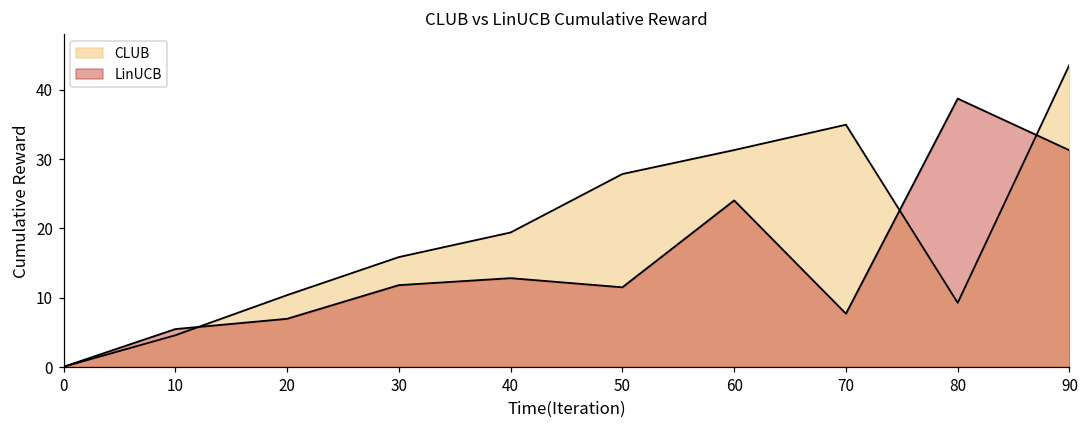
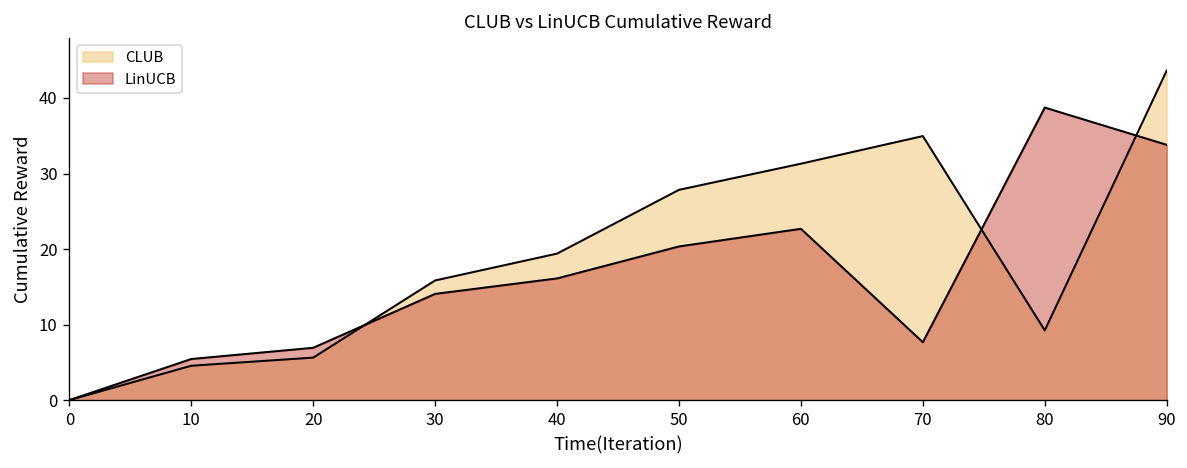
  {
    "CLUB": {
      "10": 5,
-     "20": 10,
+     "20": 6,
      "30": 16,
      "40": 19,
      "50": 28,
      "60": 31,
      "70": 35,
      "80": 9,
      "90": 44
    },
    "LinUCB": {
      "10": 5,
      "20": 7,
-     "30": 12,
-     "40": 13,
-     "50": 12,
-     "60": 24,
+     "30": 14,
+     "40": 16,
+     "50": 20,
+     "60": 23,
      "70": 8,
      "80": 39,
-     "90": 31
+     "90": 34
    }
  }
